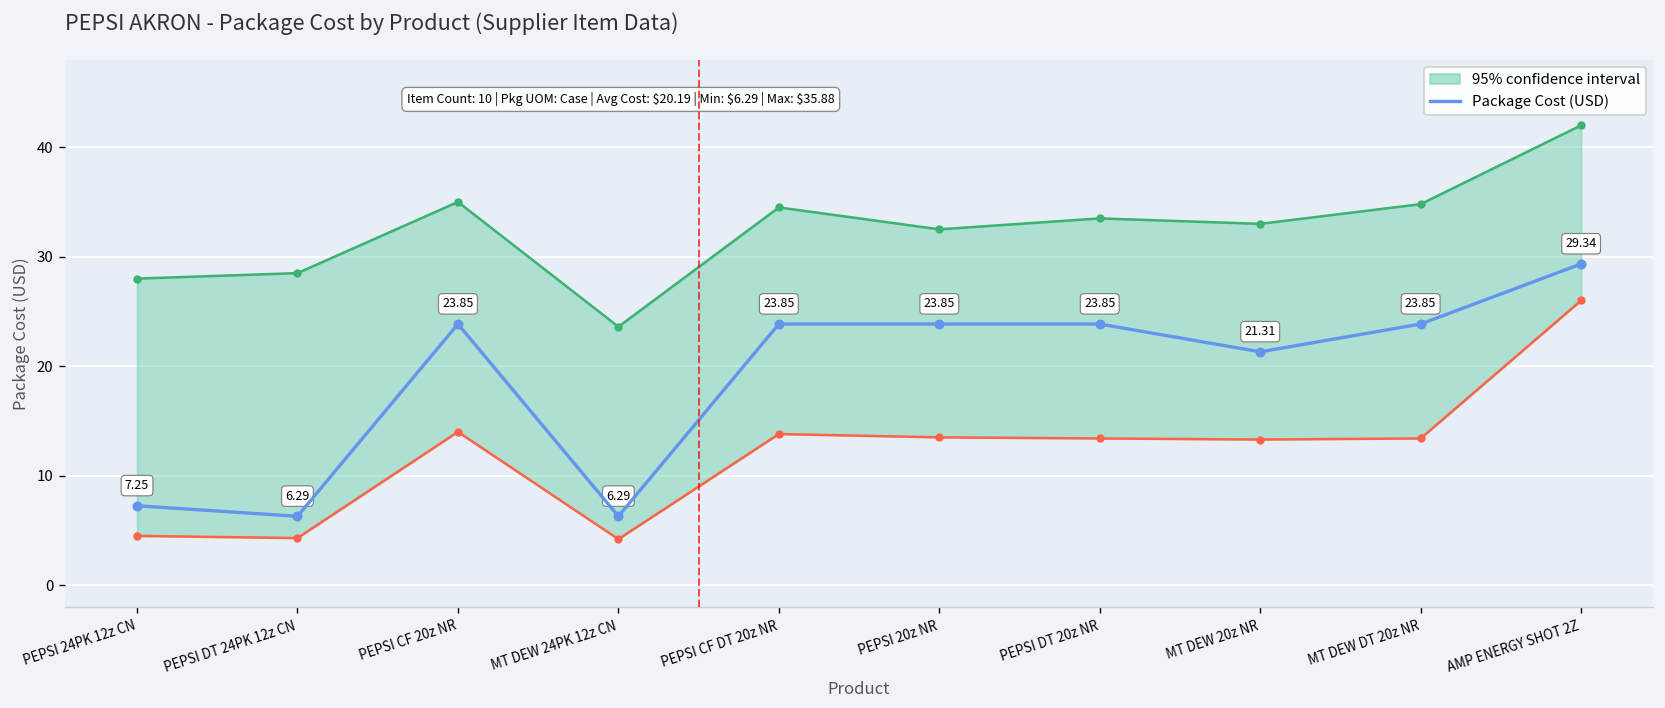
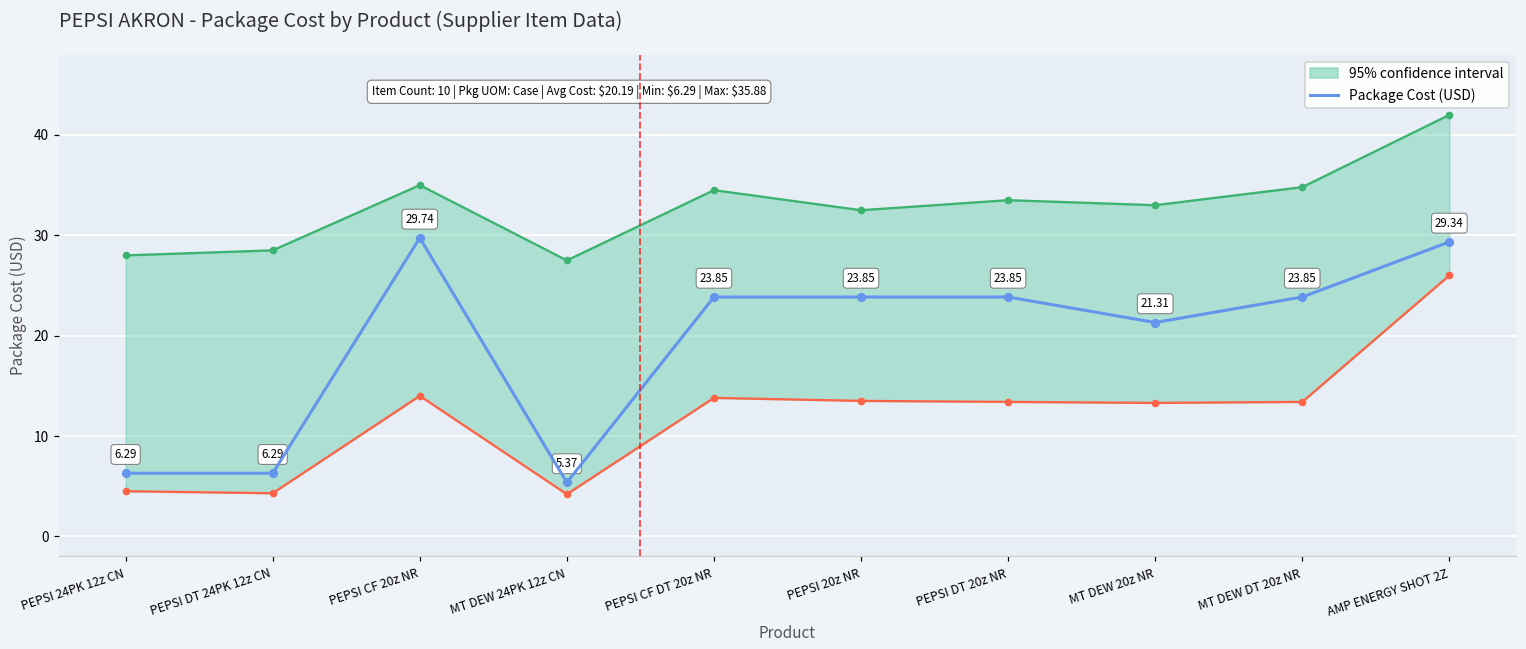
  {
    "95% confidence interval": {
      "PEPSI 24PK 12z CN": 28,
      "PEPSI DT 24PK 12z CN": 29,
      "PEPSI CF 20z NR": 35,
-     "MT DEW 24PK 12z CN": 24,
+     "MT DEW 24PK 12z CN": 28,
      "PEPSI CF DT 20z NR": 35,
      "PEPSI 20z NR": 33,
      "PEPSI DT 20z NR": 34,
      "MT DEW 20z NR": 33,
      "MT DEW DT 20z NR": 35,
      "AMP ENERGY SHOT 2Z": 42
    },
    "Package Cost (USD)": {
-     "PEPSI 24PK 12z CN": 7.25,
-     "PEPSI CF 20z NR": 23.85,
-     "MT DEW 24PK 12z CN": 6.29
+     "PEPSI 24PK 12z CN": 6.29,
+     "PEPSI CF 20z NR": 29.74,
+     "MT DEW 24PK 12z CN": 5.37
    }
  }
